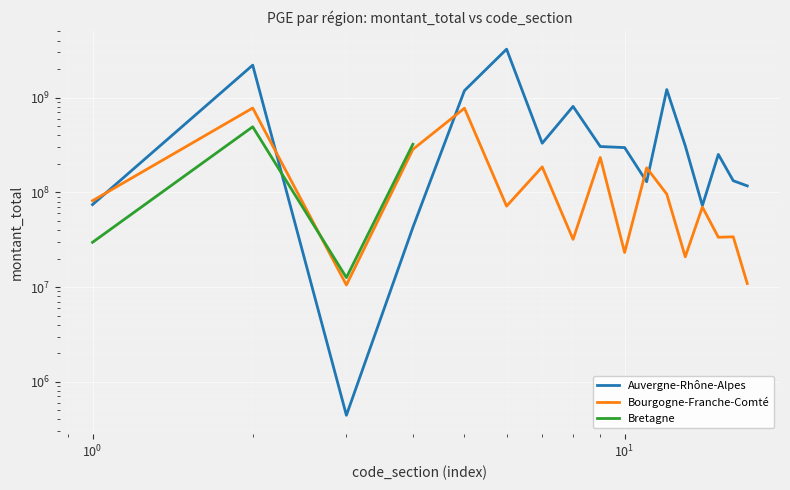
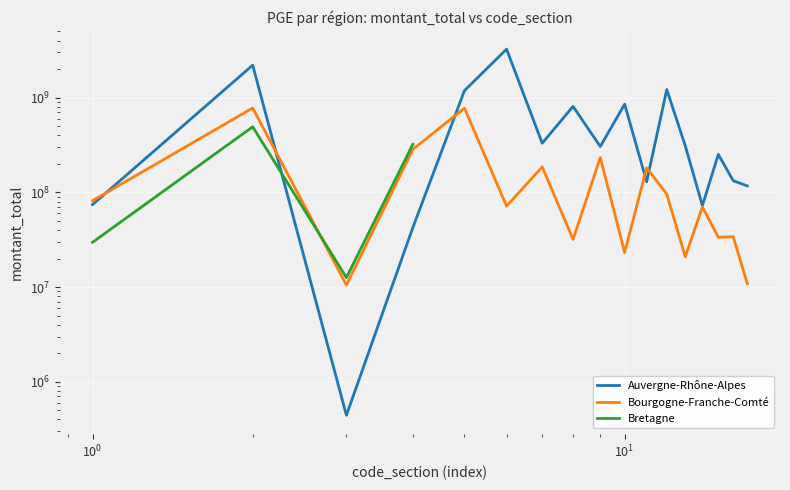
  {
    "Auvergne-Rhône-Alpes": {
      "10^0": 70000000,
-     "10^1": 300000000
+     "10^1": 900000000
    },
    "Bourgogne-Franche-Comté": {
      "10^0": 80000000,
      "10^1": 23000000
    },
    "Bretagne": {
      "10^0": 30000000
    }
  }
